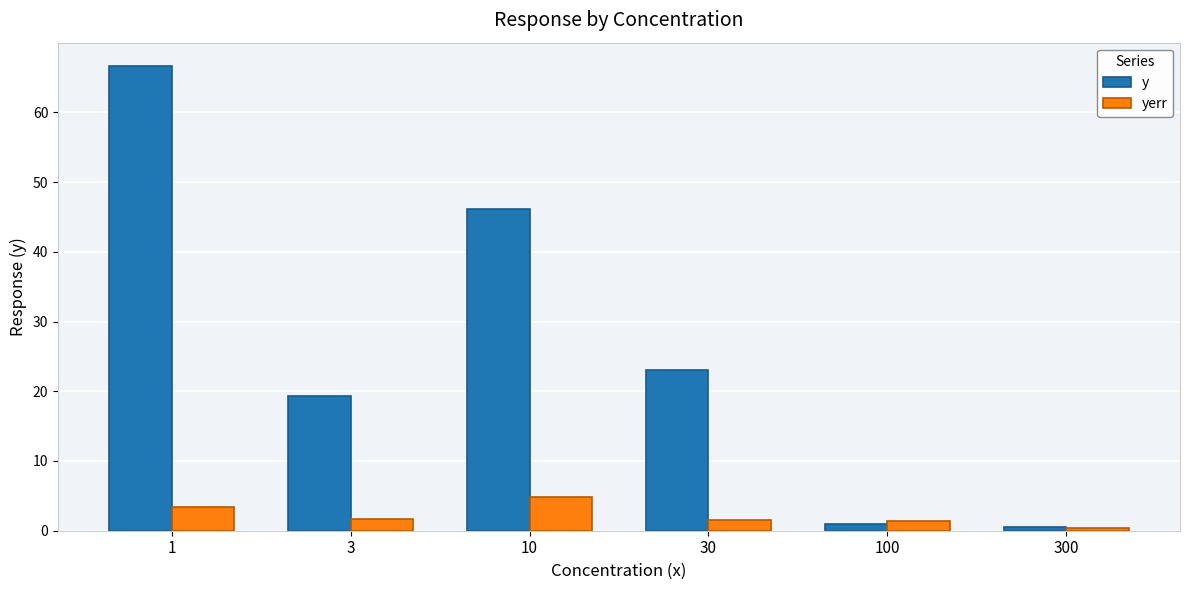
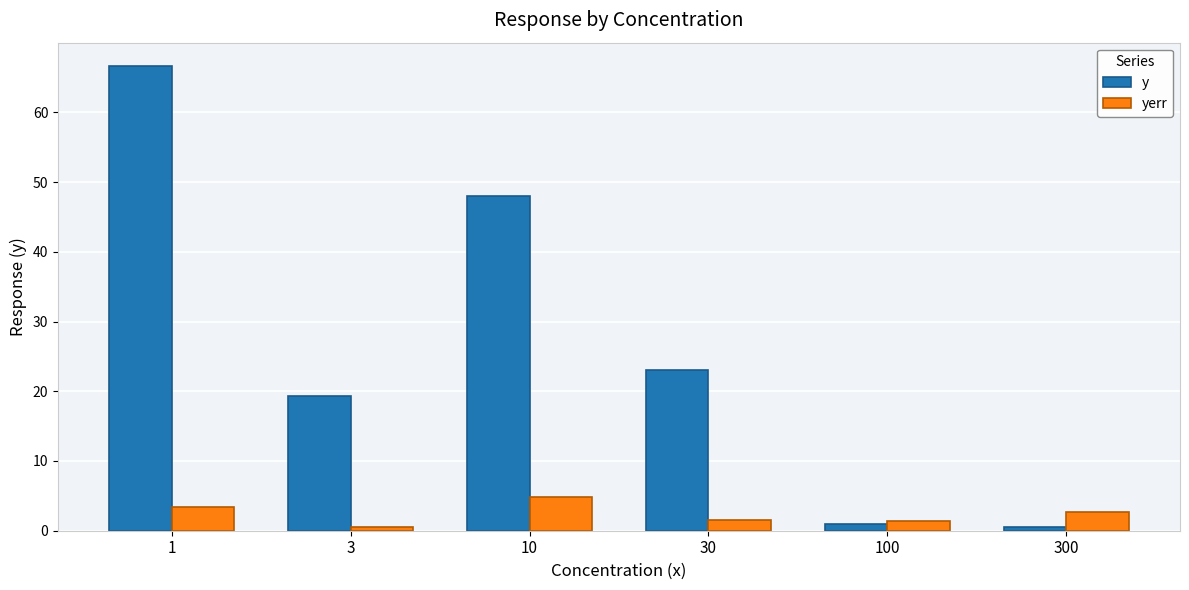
  {
    "y": {
      "1": 67,
      "3": 19,
-     "10": 46,
+     "10": 48,
      "30": 23,
      "100": 1,
      "300": 0
    },
    "yerr": {
      "1": 3,
-     "3": 2,
+     "3": 1,
      "10": 5,
      "30": 2,
      "100": 1,
-     "300": 0
+     "300": 3
    }
  }
